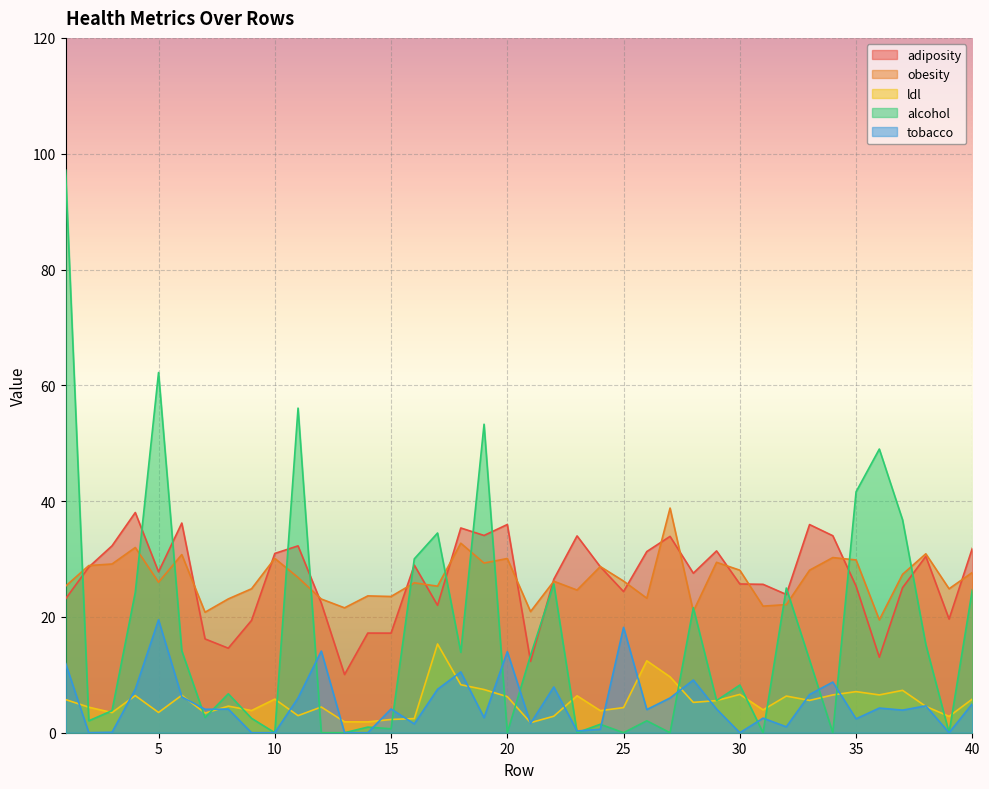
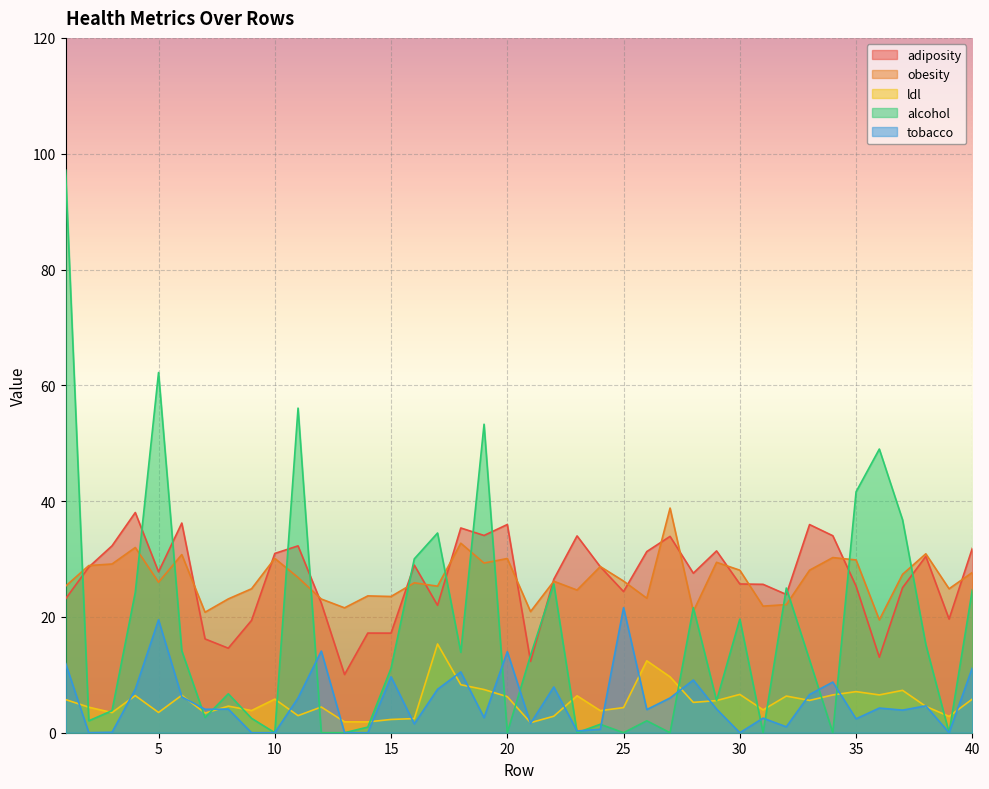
  {
    "alcohol": {
      "5": 62,
-     "15": 1,
+     "15": 11,
      "20": 0,
      "25": 0,
-     "30": 8,
+     "30": 20,
      "35": 42,
      "40": 25
    },
    "tobacco": {
      "5": 20,
-     "15": 4,
+     "15": 10,
      "20": 14,
-     "25": 18,
+     "25": 22,
      "30": 0,
      "35": 2,
-     "40": 5
+     "40": 11
    }
  }
